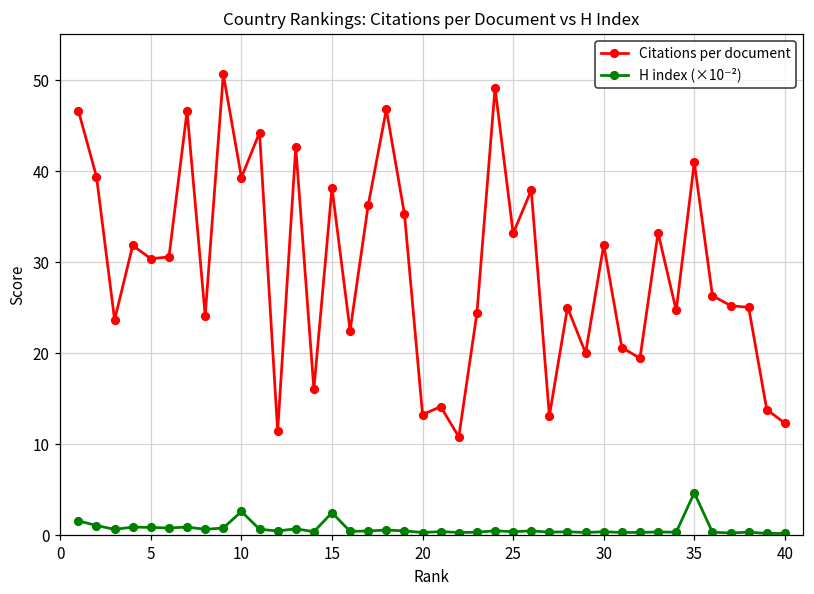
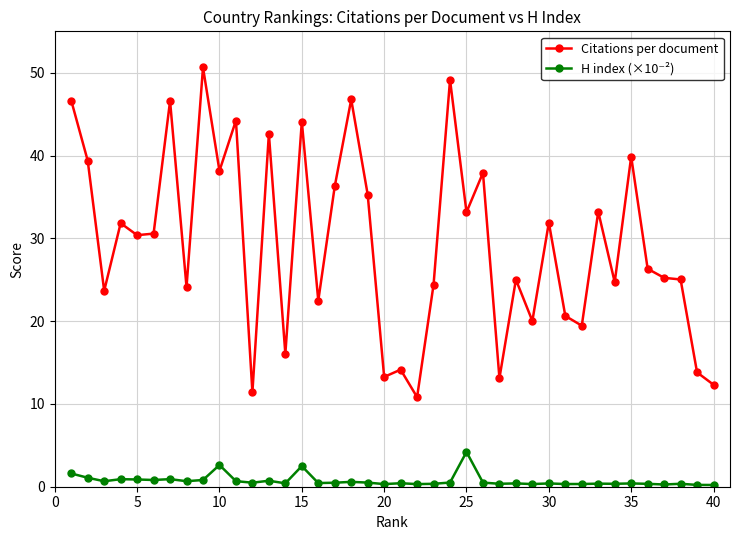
  {
    "Citations per document": {
      "5": 30,
-     "10": 39,
-     "15": 38,
+     "10": 38,
+     "15": 44,
      "20": 13,
      "25": 33,
      "30": 32,
-     "35": 41,
+     "35": 40,
      "40": 12
    },
    "H index (×10⁻²)": {
      "5": 1,
      "10": 3,
      "15": 2,
      "20": 0,
-     "25": 0,
+     "25": 4,
      "30": 0,
-     "35": 5,
+     "35": 0,
      "40": 0
    }
  }
